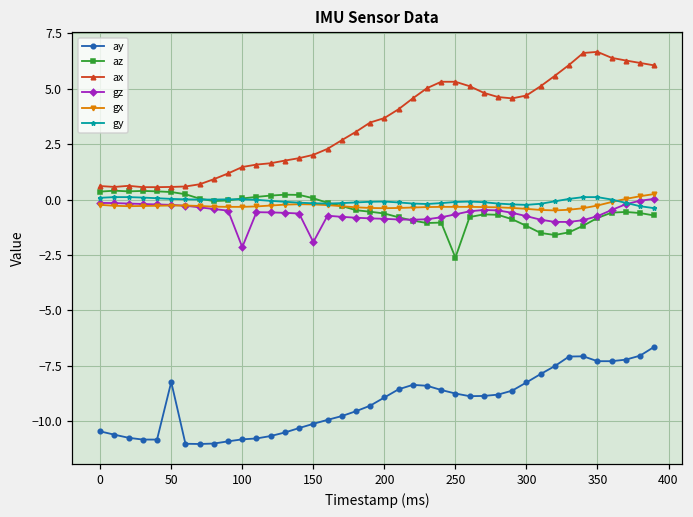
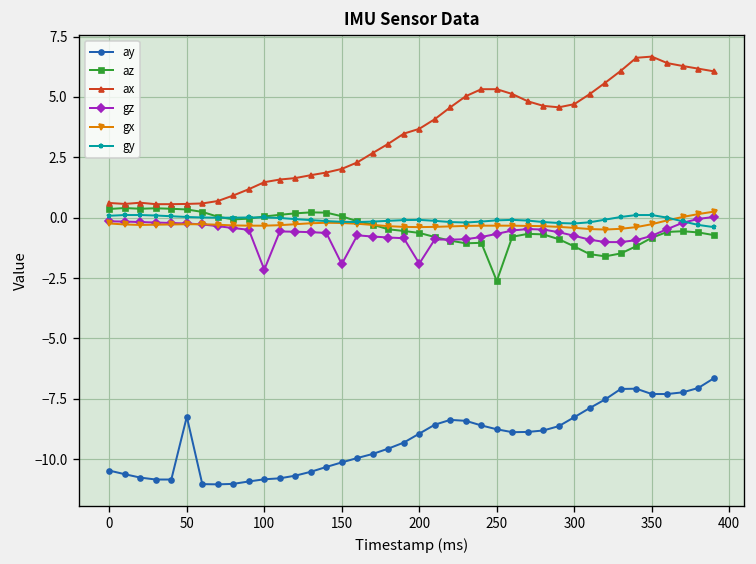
  {
    "ay": {
      "0": -10.5,
      "50": -8.2,
      "100": -10.8,
      "150": -10.1,
      "200": -8.9,
      "250": -8.8,
      "300": -8.3,
      "350": -7.3
    },
    "az": {
      "0": 0.4,
      "50": 0.3,
      "150": 0.1,
      "200": -0.6,
      "250": -2.6,
      "300": -1.2
    },
    "ax": {
      "0": 0.6,
      "50": 0.6,
      "100": 1.5,
      "150": 2.0,
      "200": 3.7,
      "250": 5.3,
      "300": 4.7,
      "350": 6.7
    },
    "gz": {
      "100": -2.2,
      "150": -1.9,
-     "200": -0.9,
+     "200": -1.9,
      "250": -0.7,
      "300": -0.8
    },
    "gx": {
      "100": -0.3,
      "200": -0.4,
      "250": -0.3,
      "300": -0.4,
      "350": -0.3
    },
    "gy": {
      "0": 0.1,
      "50": 0.0,
      "200": -0.1,
      "250": -0.1,
      "300": -0.2,
      "350": 0.1
    }
  }
